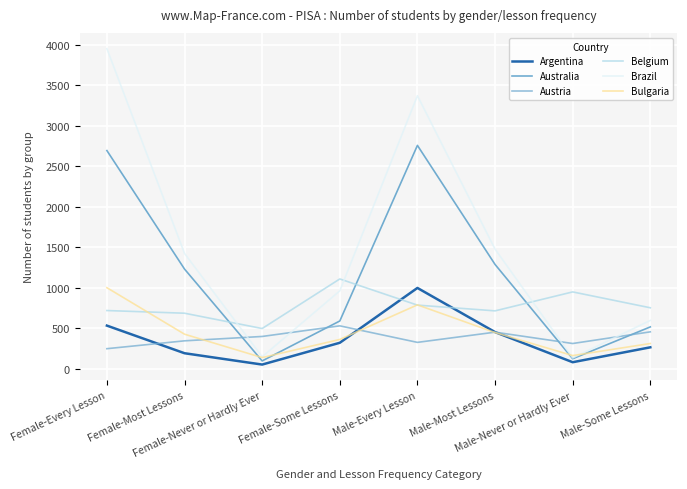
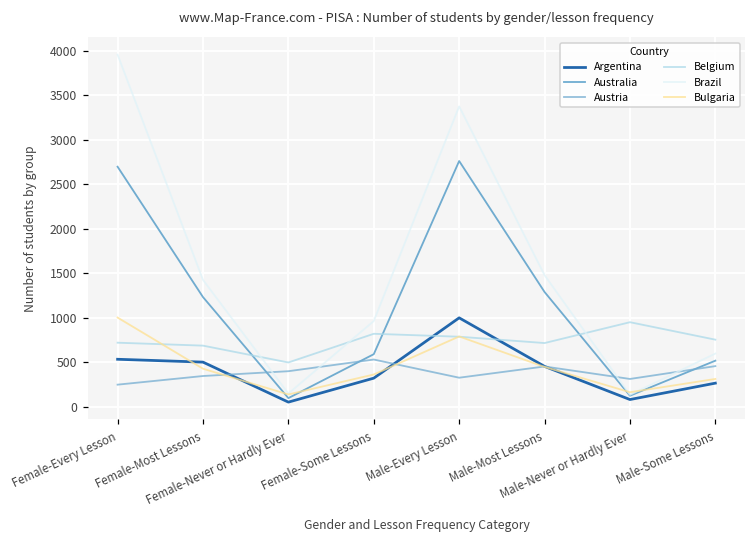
  {
    "Argentina": {
      "Female-Every Lesson": 500,
-     "Female-Most Lessons": 200,
+     "Female-Most Lessons": 500,
      "Female-Never or Hardly Ever": 100,
      "Female-Some Lessons": 300,
      "Male-Every Lesson": 1000,
      "Male-Never or Hardly Ever": 100,
      "Male-Some Lessons": 300
    },
    "Belgium": {
      "Female-Every Lesson": 700,
      "Female-Most Lessons": 700,
      "Female-Never or Hardly Ever": 500,
-     "Female-Some Lessons": 1100,
+     "Female-Some Lessons": 800,
      "Male-Most Lessons": 700,
      "Male-Never or Hardly Ever": 1000,
      "Male-Some Lessons": 800
    },
    "Brazil": {
      "Female-Every Lesson": 4000,
      "Female-Most Lessons": 1400,
      "Female-Some Lessons": 1000,
      "Male-Every Lesson": 3400,
      "Male-Most Lessons": 1500,
      "Male-Some Lessons": 600
    },
    "Bulgaria": {
      "Female-Every Lesson": 1000,
      "Female-Most Lessons": 400,
      "Female-Some Lessons": 400,
      "Male-Some Lessons": 300
    }
  }
